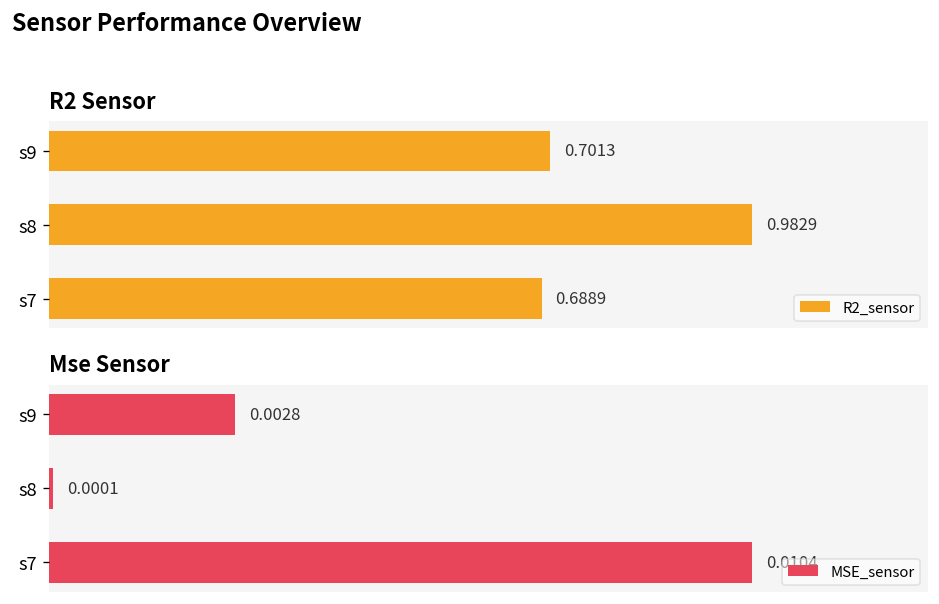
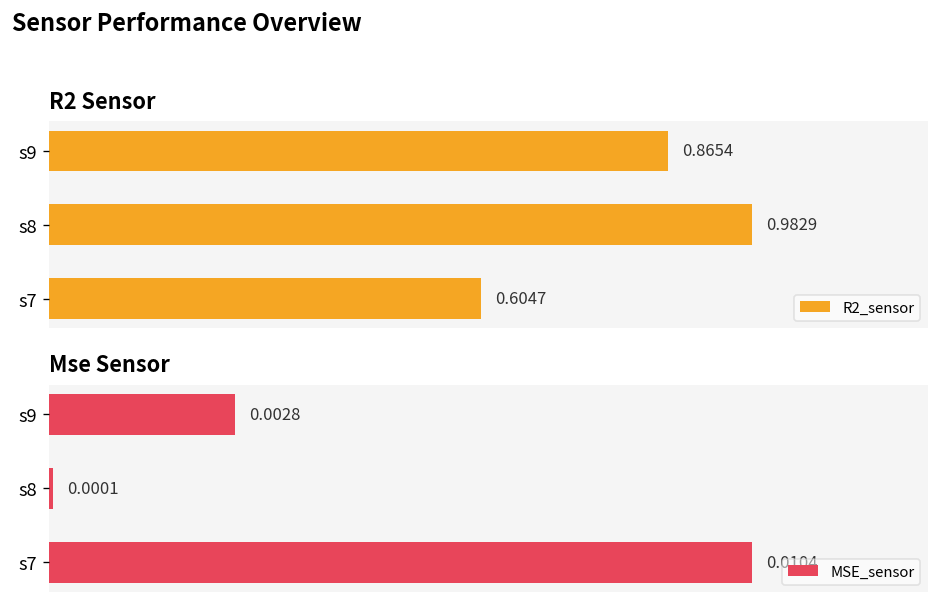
  {
    "R2 Sensor": {
-     "s9": 0.7013,
+     "s9": 0.8654,
      "s8": 0.9829,
-     "s7": 0.6889
+     "s7": 0.6047
    },
    "Mse Sensor": {
      "s9": 0.0028,
      "s8": 0.0001
    }
  }
